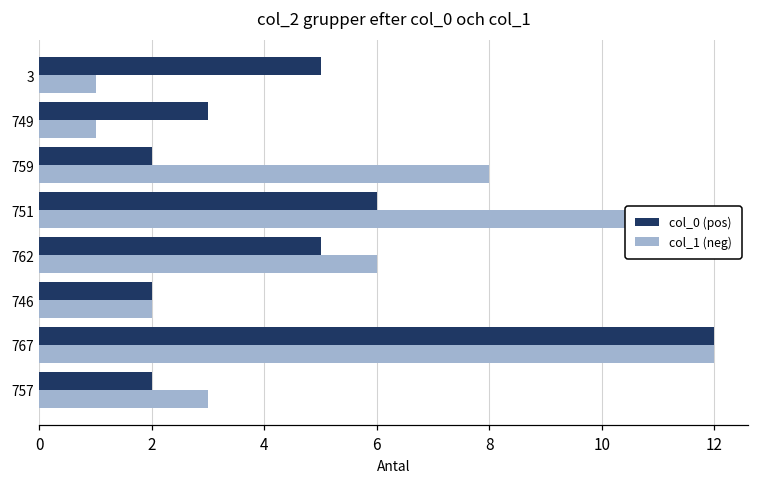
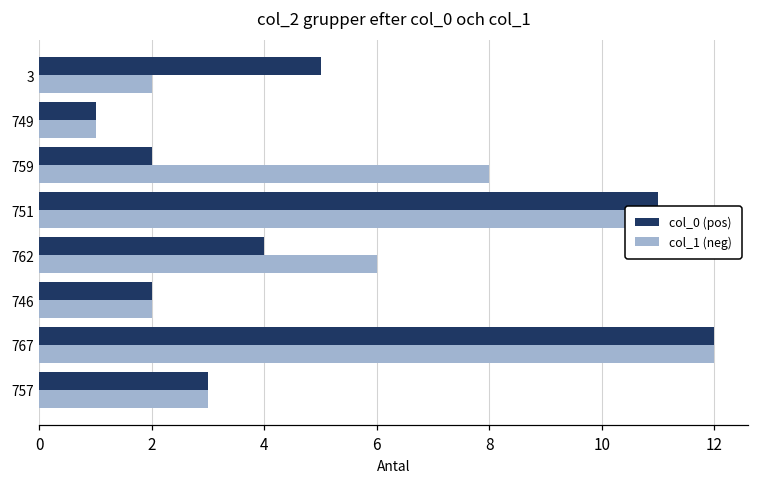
  {
    "col_0 (pos)": {
      "3": 5,
-     "749": 3,
+     "749": 1,
      "759": 2,
-     "751": 6,
-     "762": 5,
+     "751": 11,
+     "762": 4,
      "746": 2,
      "767": 12,
-     "757": 2
+     "757": 3
    },
    "col_1 (neg)": {
-     "3": 1,
+     "3": 2,
      "749": 1,
      "759": 8,
      "762": 6,
      "746": 2,
      "767": 12,
      "757": 3
    }
  }
